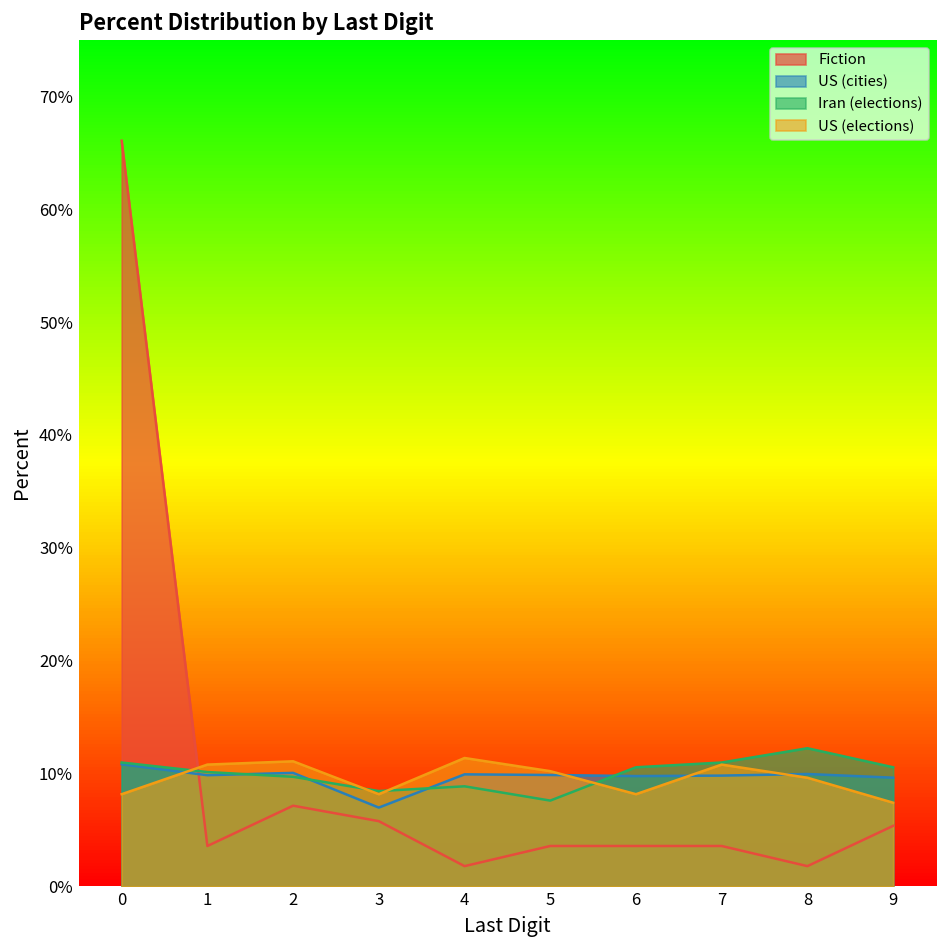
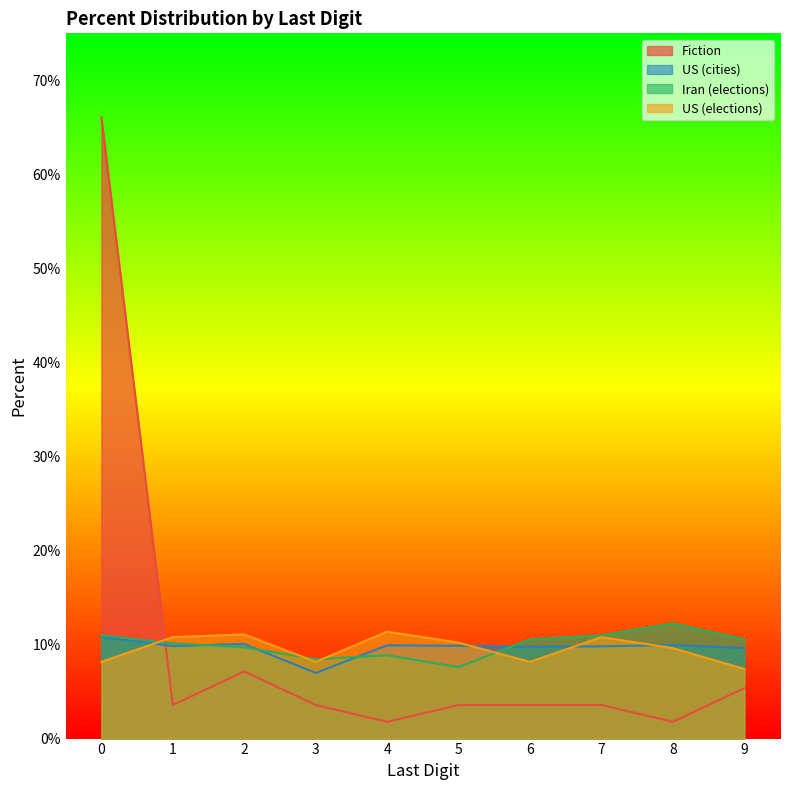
  {
    "Fiction": {
      "0": "66%",
      "1": "4%",
      "2": "7%",
-     "3": "6%",
+     "3": "4%",
      "4": "2%",
      "5": "4%",
      "6": "4%",
      "7": "4%",
      "8": "2%",
      "9": "5%"
    },
    "US (cities)": {
      "1": "10%",
      "2": "10%",
      "3": "7%",
      "4": "10%",
      "5": "10%",
      "6": "10%",
      "7": "10%",
      "8": "10%",
      "9": "10%"
    },
    "Iran (elections)": {
      "1": "10%",
      "2": "10%",
      "3": "8%",
      "4": "9%",
      "5": "8%",
      "6": "11%",
      "8": "12%",
      "9": "11%"
    },
    "US (elections)": {
      "0": "8%",
      "1": "11%",
      "2": "11%",
      "3": "8%",
      "4": "11%",
      "5": "10%",
      "6": "8%",
      "8": "10%",
      "9": "7%"
    }
  }
